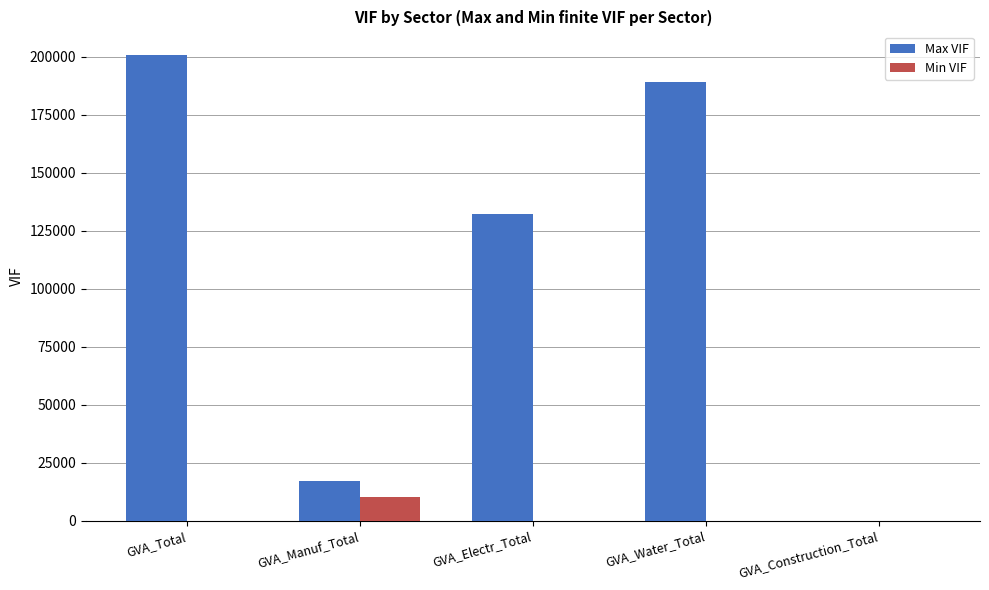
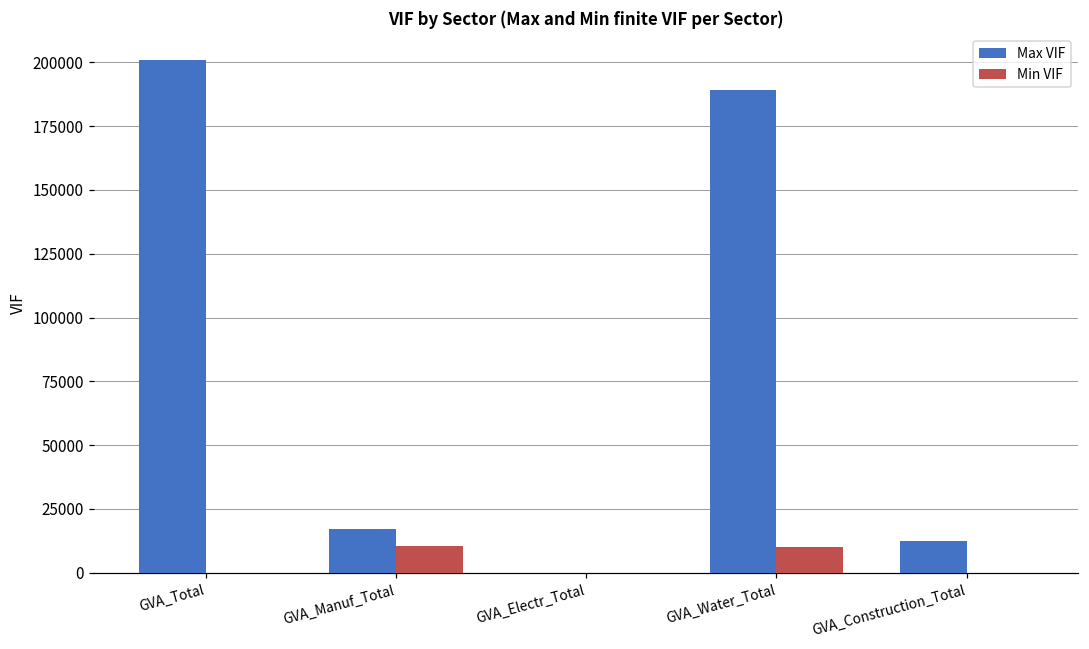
  {
    "Max VIF": {
      "GVA_Total": 201000,
      "GVA_Manuf_Total": 17000,
-     "GVA_Electr_Total": 132000,
+     "GVA_Electr_Total": 0,
      "GVA_Water_Total": 189000,
-     "GVA_Construction_Total": 0
+     "GVA_Construction_Total": 12000
    },
    "Min VIF": {
      "GVA_Manuf_Total": 10000,
-     "GVA_Water_Total": 0
+     "GVA_Water_Total": 10000
    }
  }
